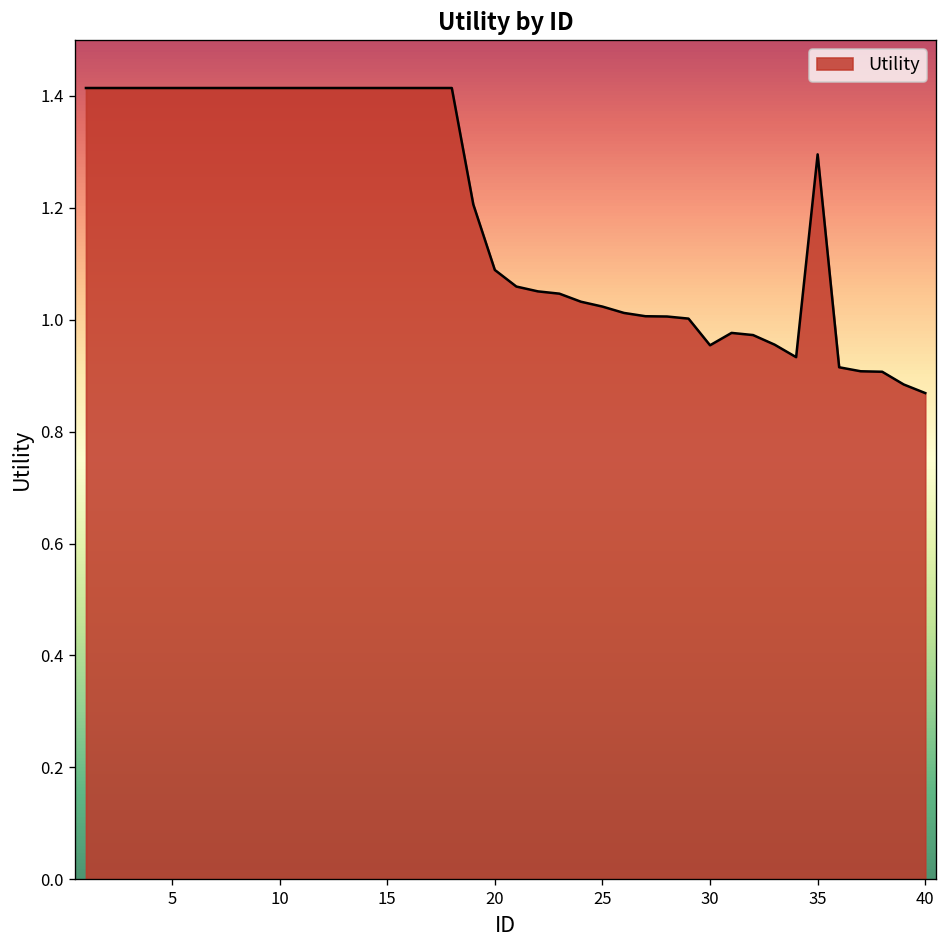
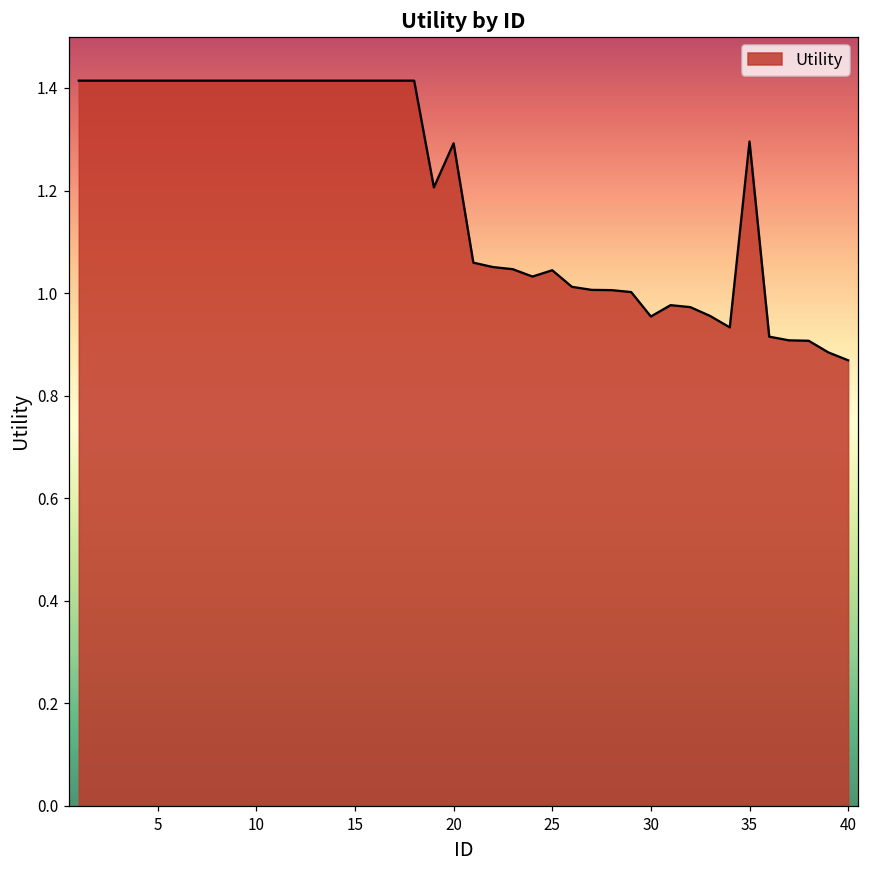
  {
    "5": 1.41,
    "10": 1.41,
    "15": 1.41,
-   "20": 1.09,
-   "25": 1.02,
+   "20": 1.29,
+   "25": 1.04,
    "30": 0.95,
    "35": 1.30,
    "40": 0.87
  }
